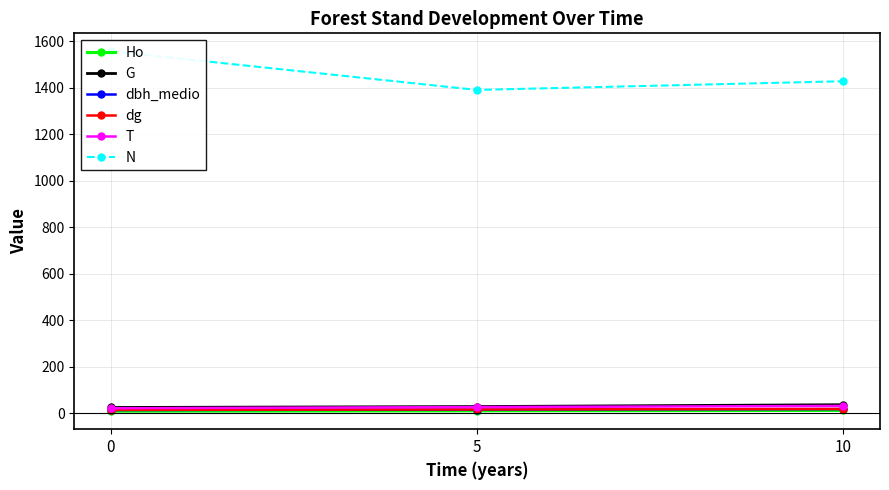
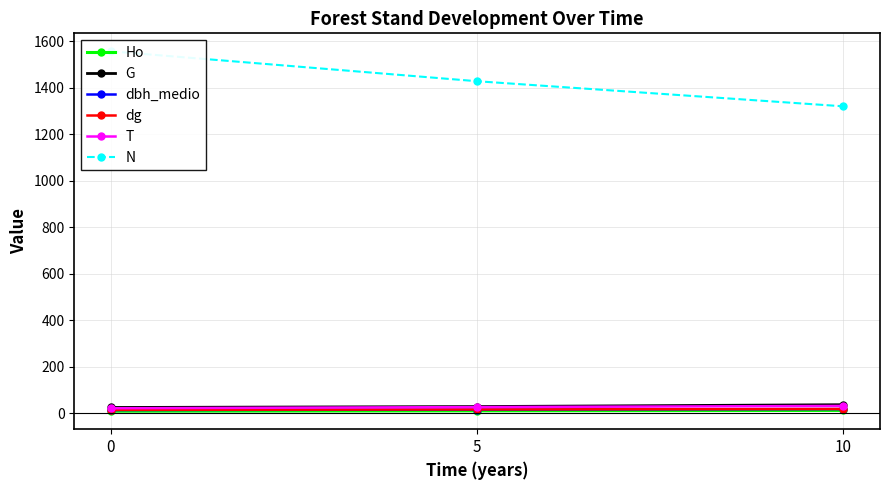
  {
    "N": {
-     "5": 1390,
-     "10": 1430
+     "5": 1430,
+     "10": 1320
    }
  }
